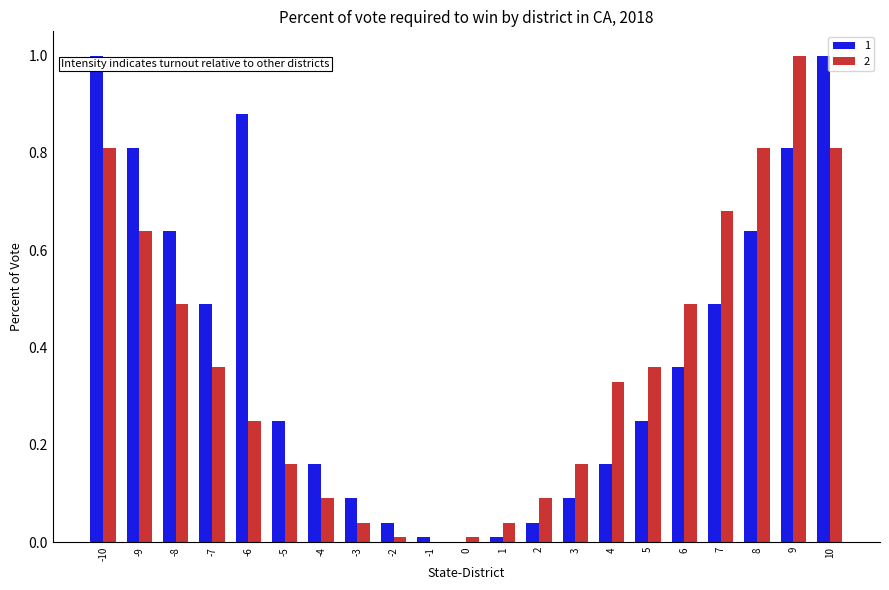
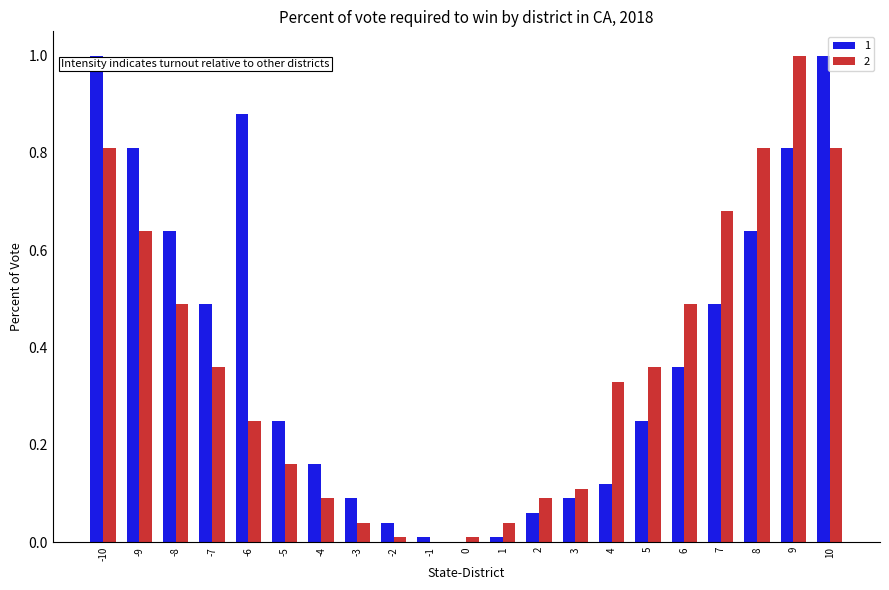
  {
    "1": {
      "-10": 1.00,
      "-9": 0.81,
      "-8": 0.64,
      "-7": 0.49,
      "-6": 0.88,
      "-5": 0.25,
      "-4": 0.16,
      "-3": 0.09,
      "-2": 0.04,
      "-1": 0.01,
      "0": 0.00,
      "1": 0.01,
-     "2": 0.04,
+     "2": 0.06,
      "3": 0.09,
-     "4": 0.16,
+     "4": 0.12,
      "5": 0.25,
      "6": 0.36,
      "7": 0.49,
      "8": 0.64,
      "9": 0.81,
      "10": 1.00
    },
    "2": {
      "-10": 0.81,
      "-9": 0.64,
      "-8": 0.49,
      "-7": 0.36,
      "-6": 0.25,
      "-5": 0.16,
      "-4": 0.09,
      "-3": 0.04,
      "-2": 0.01,
      "-1": 0.00,
      "0": 0.01,
      "1": 0.04,
      "2": 0.09,
-     "3": 0.16,
+     "3": 0.11,
      "4": 0.33,
      "5": 0.36,
      "6": 0.49,
      "7": 0.68,
      "8": 0.81,
      "9": 1.00,
      "10": 0.81
    }
  }
